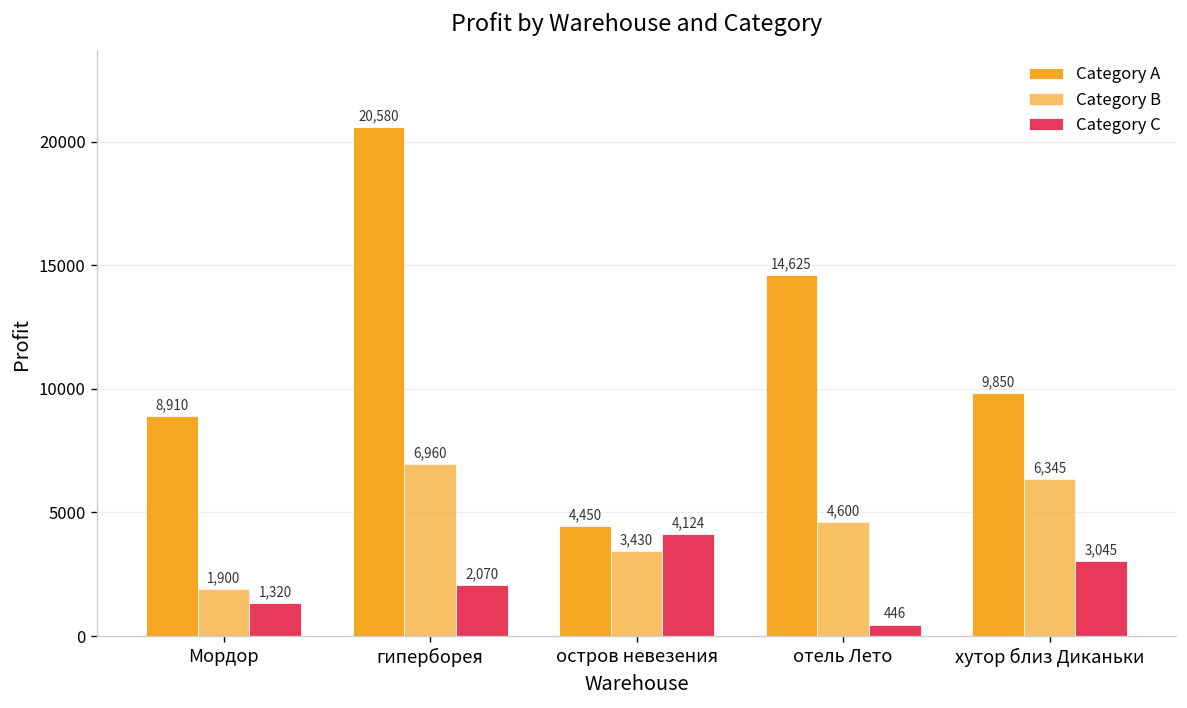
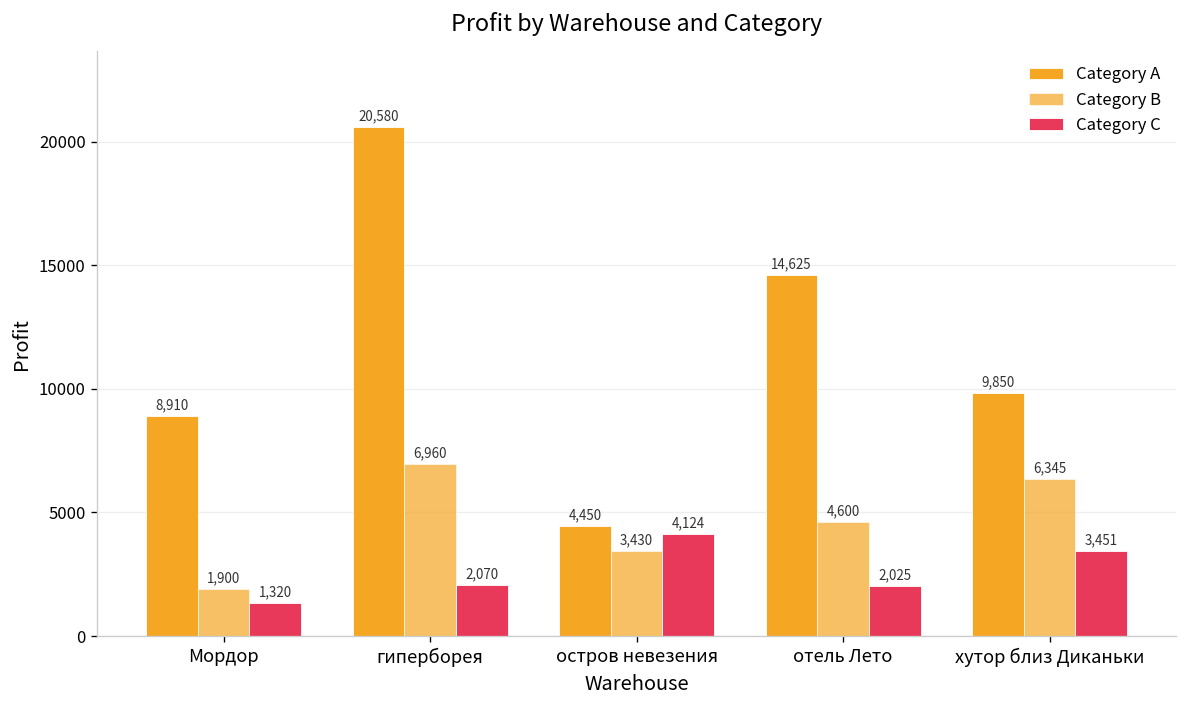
  {
    "Category C": {
      "Мордор": "1,320",
      "гиперборея": "2,070",
      "остров невезения": "4,124",
-     "отель Лето": "446",
-     "хутор близ Диканьки": "3,045"
+     "отель Лето": "2,025",
+     "хутор близ Диканьки": "3,451"
    }
  }
